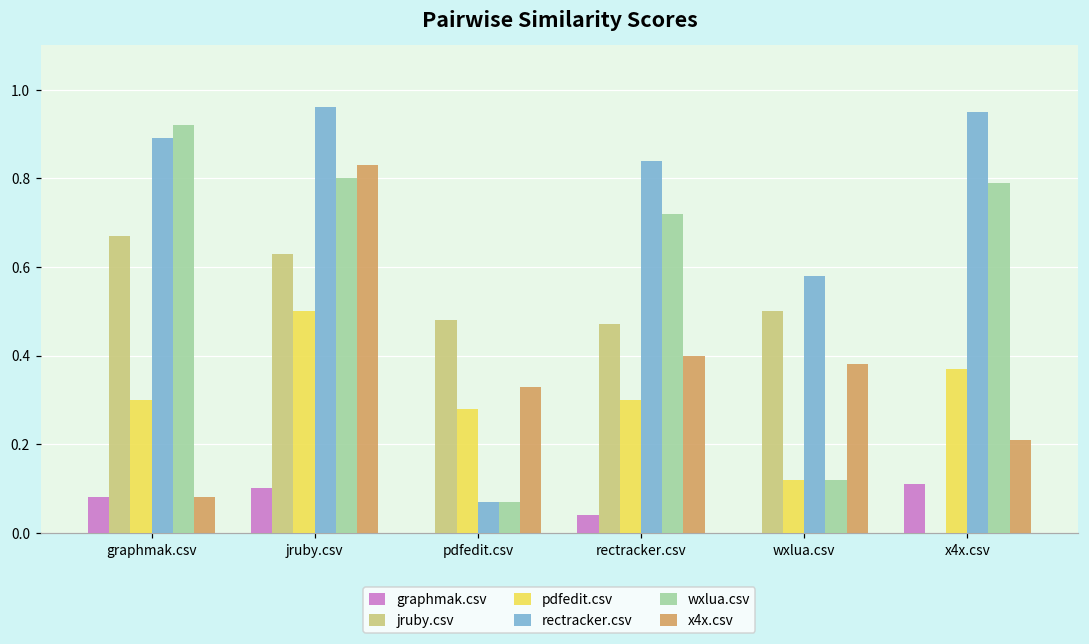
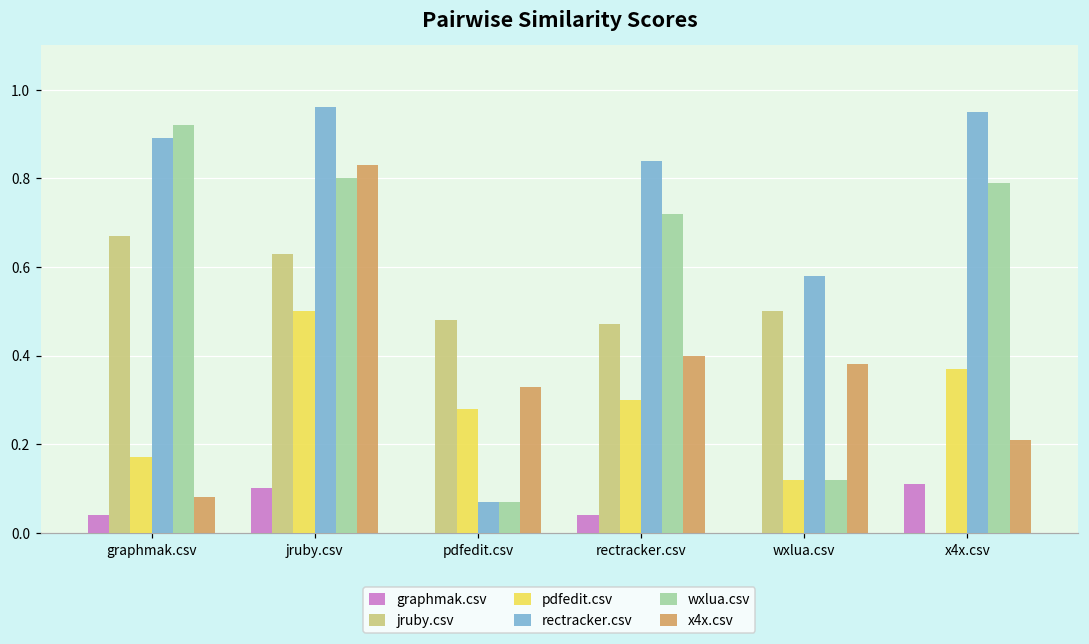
  {
    "graphmak.csv": {
-     "graphmak.csv": 0.08,
+     "graphmak.csv": 0.04,
      "jruby.csv": 0.10,
      "pdfedit.csv": 0.00,
      "rectracker.csv": 0.04,
      "wxlua.csv": 0.00,
      "x4x.csv": 0.11
    },
    "pdfedit.csv": {
-     "graphmak.csv": 0.30,
+     "graphmak.csv": 0.17,
      "jruby.csv": 0.50,
      "pdfedit.csv": 0.28,
      "rectracker.csv": 0.30,
      "wxlua.csv": 0.12,
      "x4x.csv": 0.37
    },
    "rectracker.csv": {
      "graphmak.csv": 0.89,
      "jruby.csv": 0.96,
      "pdfedit.csv": 0.07,
      "rectracker.csv": 0.84,
      "wxlua.csv": 0.58,
      "x4x.csv": 0.95
    }
  }
